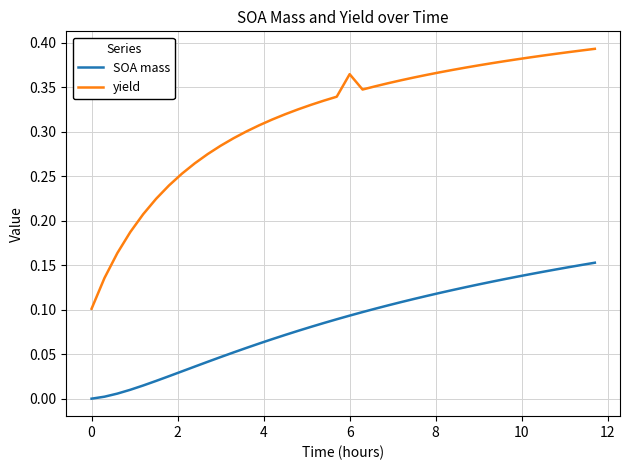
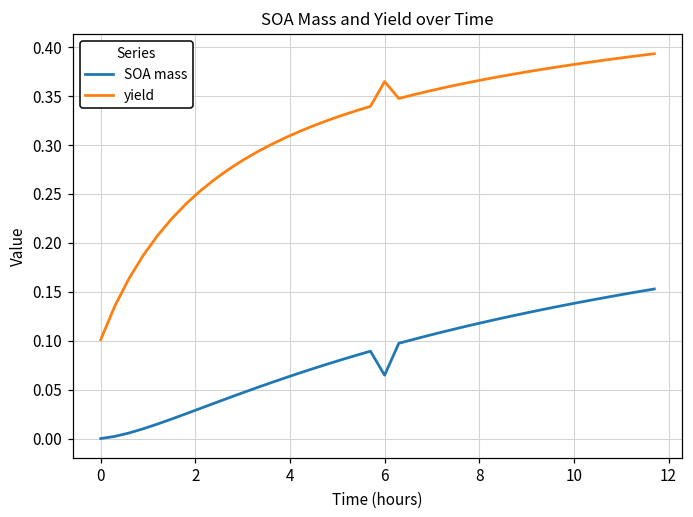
  {
    "SOA mass": {
      "0": 0.00,
-     "6": 0.09
+     "6": 0.06
    },
    "yield": {
      "0": 0.10,
      "6": 0.36
    }
  }
